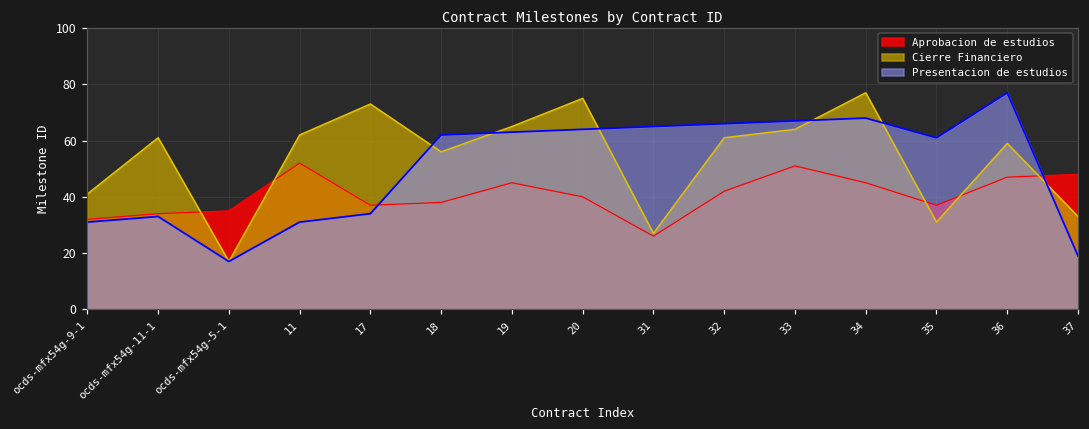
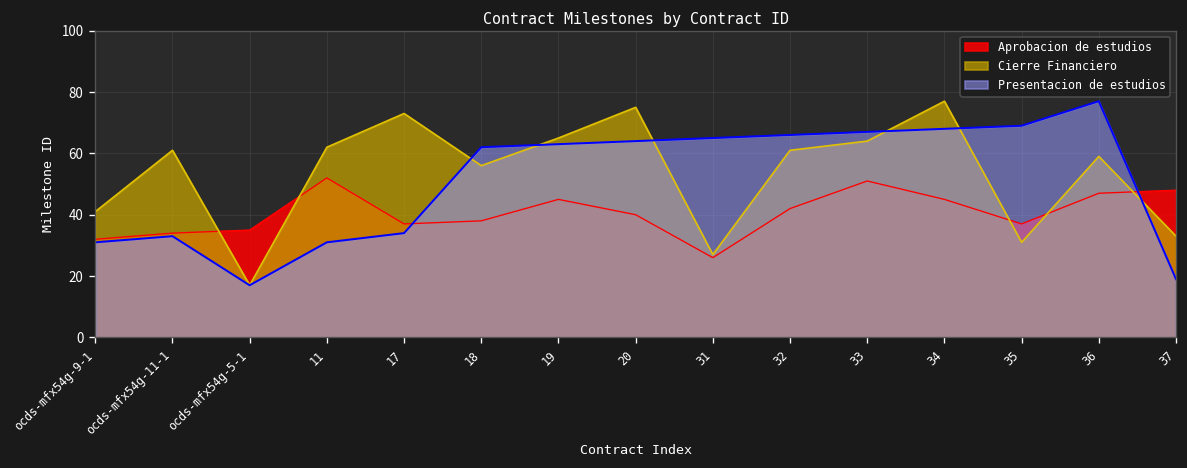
  {
    "Aprobacion de estudios": {
      "ocds-mfx54g-5-1": 35,
      "11": 52,
      "17": 37,
      "18": 38,
      "19": 45,
      "20": 40,
      "32": 42,
      "33": 51,
      "34": 45,
      "35": 37,
      "36": 47,
      "37": 48
    },
    "Cierre Financiero": {
      "ocds-mfx54g-9-1": 41,
      "ocds-mfx54g-11-1": 61,
      "11": 62,
      "17": 73,
      "18": 56,
      "19": 65,
      "20": 75,
      "32": 61,
      "33": 64,
      "34": 77,
      "35": 31,
      "36": 59,
      "37": 33
    },
    "Presentacion de estudios": {
      "11": 31,
      "17": 34,
      "18": 62,
      "19": 63,
      "20": 64,
      "31": 65,
      "32": 66,
      "33": 67,
      "34": 68,
-     "35": 61,
+     "35": 69,
      "36": 77,
      "37": 19
    }
  }
